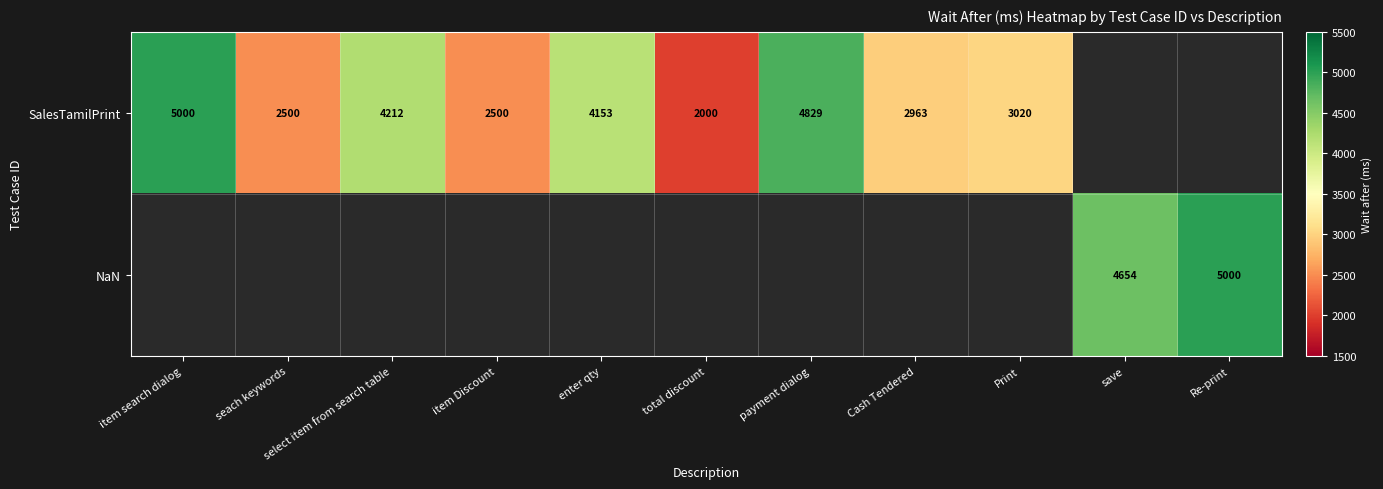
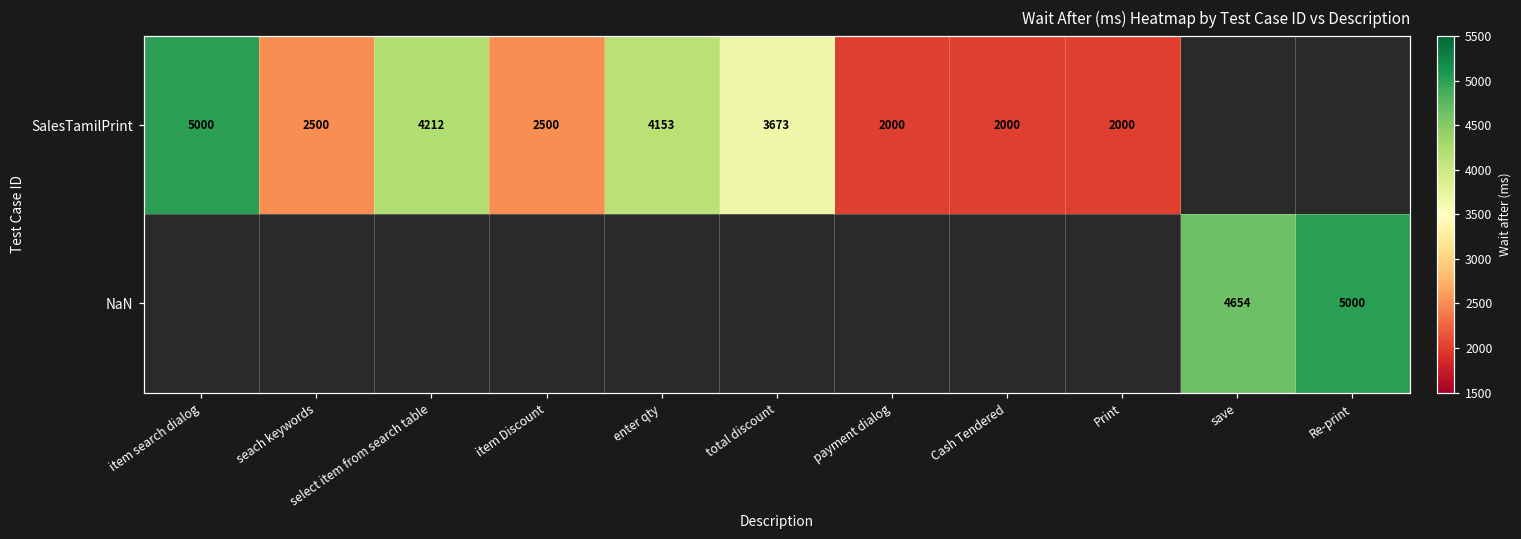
  {
    "SalesTamilPrint": {
      "item search dialog": 5000,
      "seach keywords": 2500,
      "select item from search table": 4212,
      "item Discount": 2500,
      "enter qty": 4153,
-     "total discount": 2000,
-     "payment dialog": 4829,
-     "Cash Tendered": 2963,
-     "Print": 3020
+     "total discount": 3673,
+     "payment dialog": 2000,
+     "Cash Tendered": 2000,
+     "Print": 2000
    },
    "NaN": {
      "save": 4654,
      "Re-print": 5000
    }
  }
